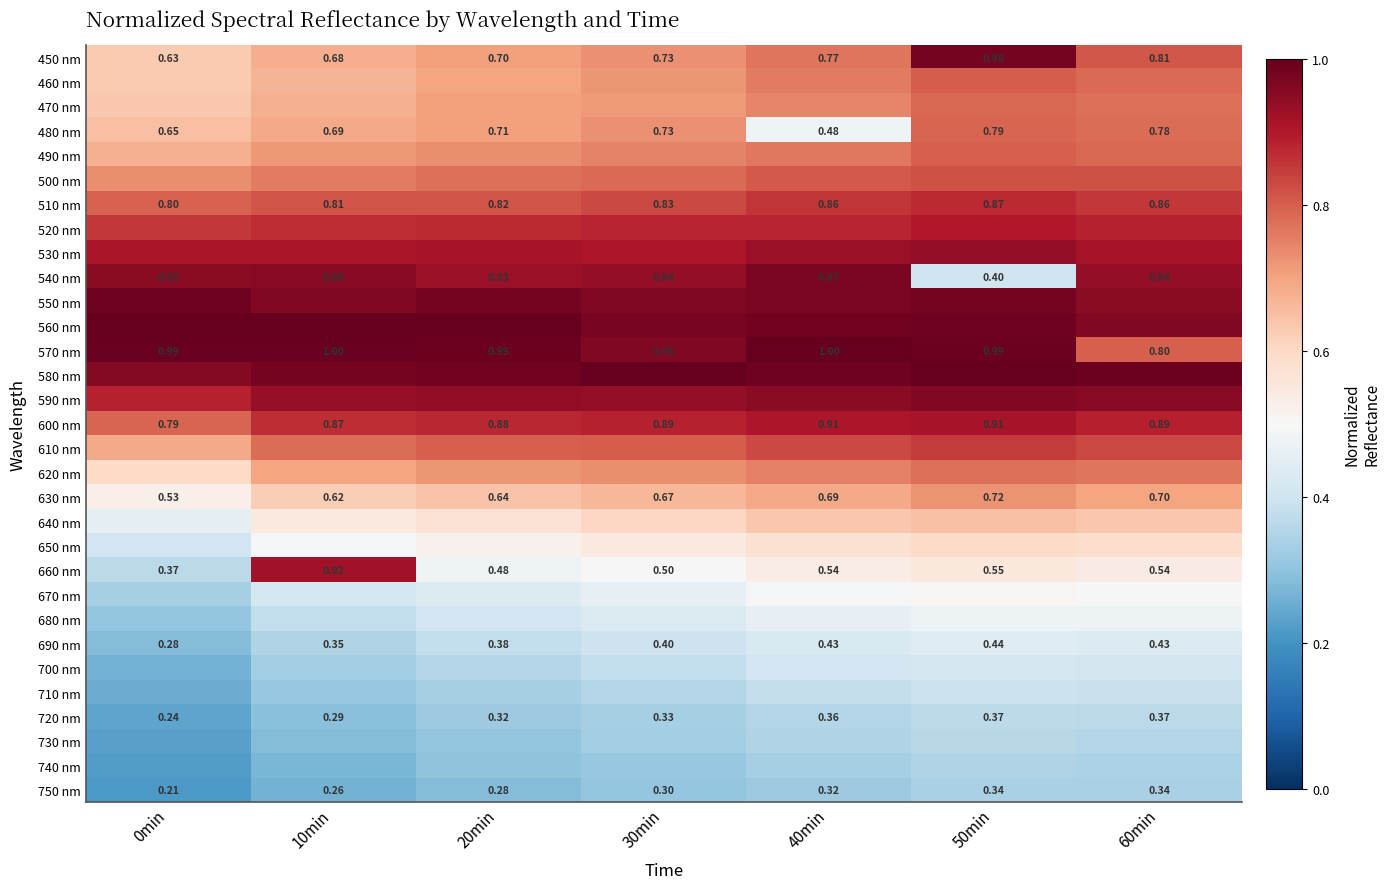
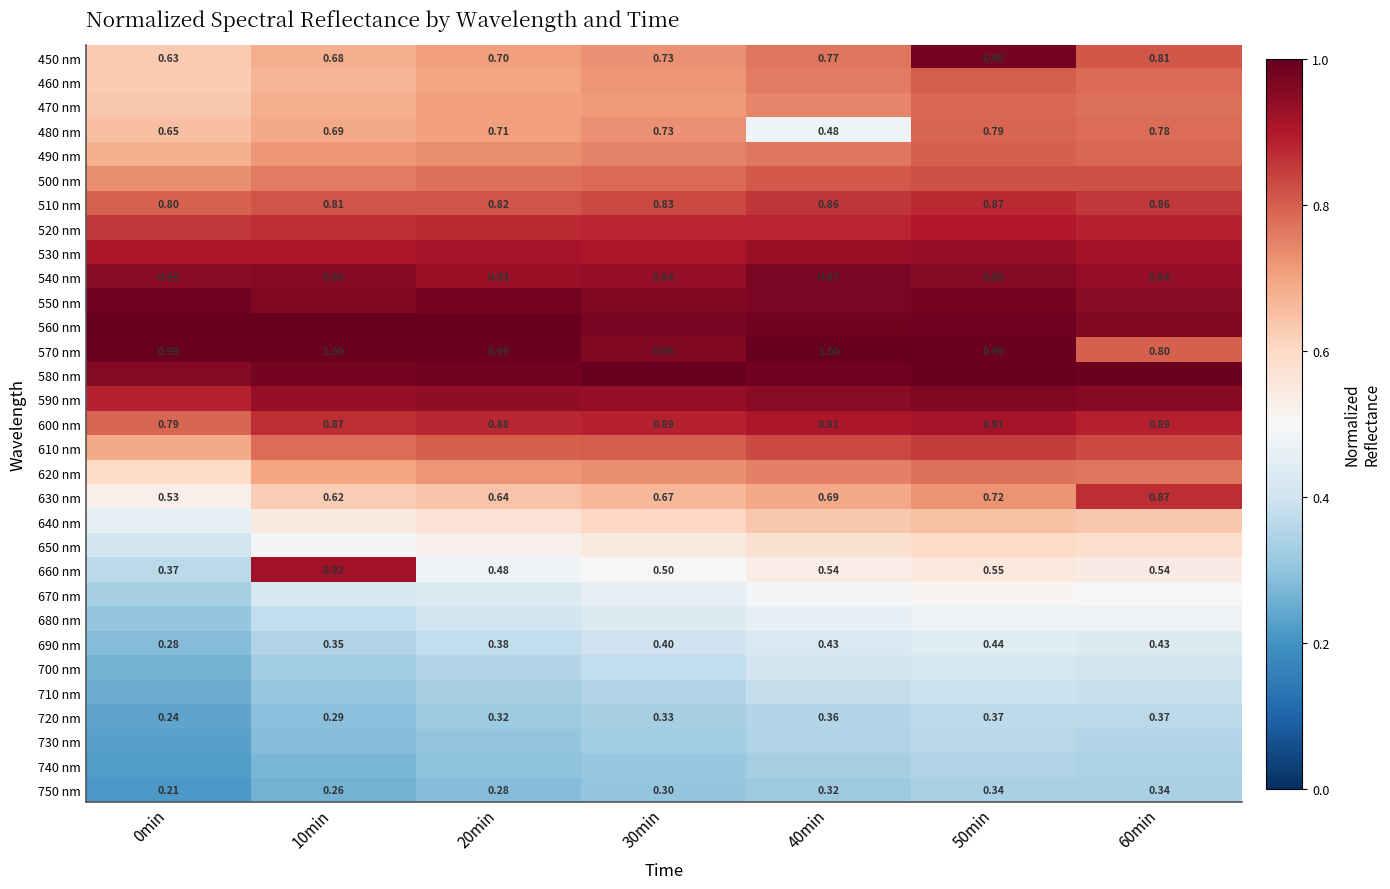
  {
    "450 nm": {
      "0min": 0.63,
      "10min": 0.68,
      "20min": 0.70,
      "30min": 0.73,
      "40min": 0.77,
      "50min": 0.98,
      "60min": 0.81
    },
    "480 nm": {
      "0min": 0.65,
      "10min": 0.69,
      "20min": 0.71,
      "30min": 0.73,
      "40min": 0.48,
      "50min": 0.79,
      "60min": 0.78
    },
    "510 nm": {
      "0min": 0.80,
      "10min": 0.81,
      "20min": 0.82,
      "30min": 0.83,
      "40min": 0.86,
      "50min": 0.87,
      "60min": 0.86
    },
    "540 nm": {
      "0min": 0.95,
      "10min": 0.95,
      "20min": 0.93,
      "30min": 0.94,
      "40min": 0.97,
-     "50min": 0.40,
+     "50min": 0.96,
      "60min": 0.94
    },
    "570 nm": {
      "0min": 0.99,
      "10min": 1.00,
      "20min": 0.99,
      "30min": 0.96,
      "40min": 1.00,
      "50min": 0.99,
      "60min": 0.80
    },
    "600 nm": {
      "0min": 0.79,
      "10min": 0.87,
      "20min": 0.88,
      "30min": 0.89,
      "40min": 0.91,
      "50min": 0.91,
      "60min": 0.89
    },
    "630 nm": {
      "0min": 0.53,
      "10min": 0.62,
      "20min": 0.64,
      "30min": 0.67,
      "40min": 0.69,
      "50min": 0.72,
-     "60min": 0.70
+     "60min": 0.87
    },
    "660 nm": {
      "0min": 0.37,
      "10min": 0.92,
      "20min": 0.48,
      "30min": 0.50,
      "40min": 0.54,
      "50min": 0.55,
      "60min": 0.54
    },
    "690 nm": {
      "0min": 0.28,
      "10min": 0.35,
      "20min": 0.38,
      "30min": 0.40,
      "40min": 0.43,
      "50min": 0.44,
      "60min": 0.43
    },
    "720 nm": {
      "0min": 0.24,
      "10min": 0.29,
      "20min": 0.32,
      "30min": 0.33,
      "40min": 0.36,
      "50min": 0.37,
      "60min": 0.37
    },
    "750 nm": {
      "0min": 0.21,
      "10min": 0.26,
      "20min": 0.28,
      "30min": 0.30,
      "40min": 0.32,
      "50min": 0.34,
      "60min": 0.34
    }
  }
